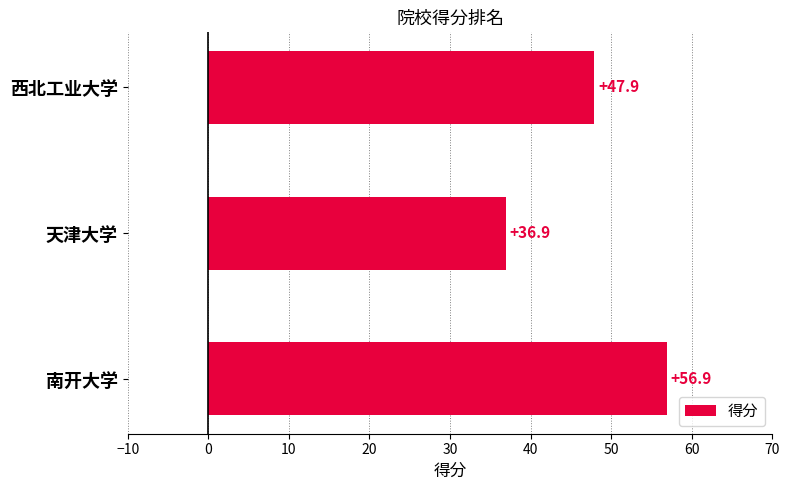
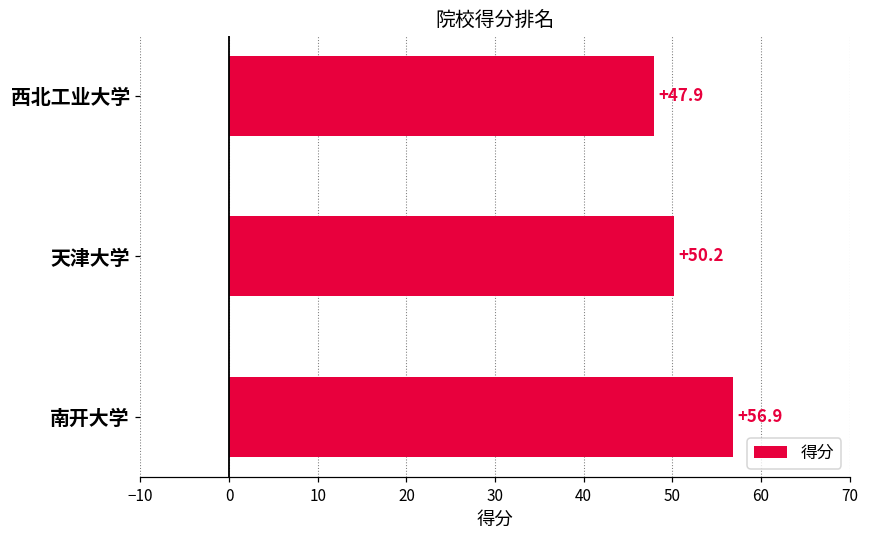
  {
    "西北工业大学": "+47.9",
-   "天津大学": "+36.9",
+   "天津大学": "+50.2",
    "南开大学": "+56.9"
  }
